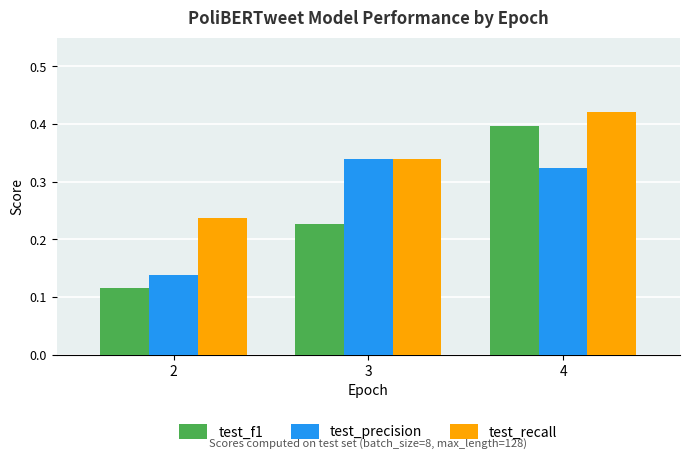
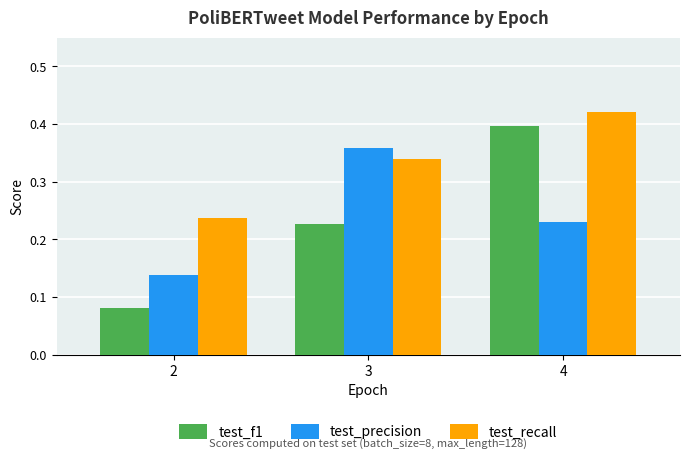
  {
    "test_f1": {
-     "2": 0.12,
+     "2": 0.08,
      "3": 0.23,
      "4": 0.40
    },
    "test_precision": {
      "2": 0.14,
-     "3": 0.34,
-     "4": 0.32
+     "3": 0.36,
+     "4": 0.23
    },
    "test_recall": {
      "2": 0.24,
      "3": 0.34,
      "4": 0.42
    }
  }
